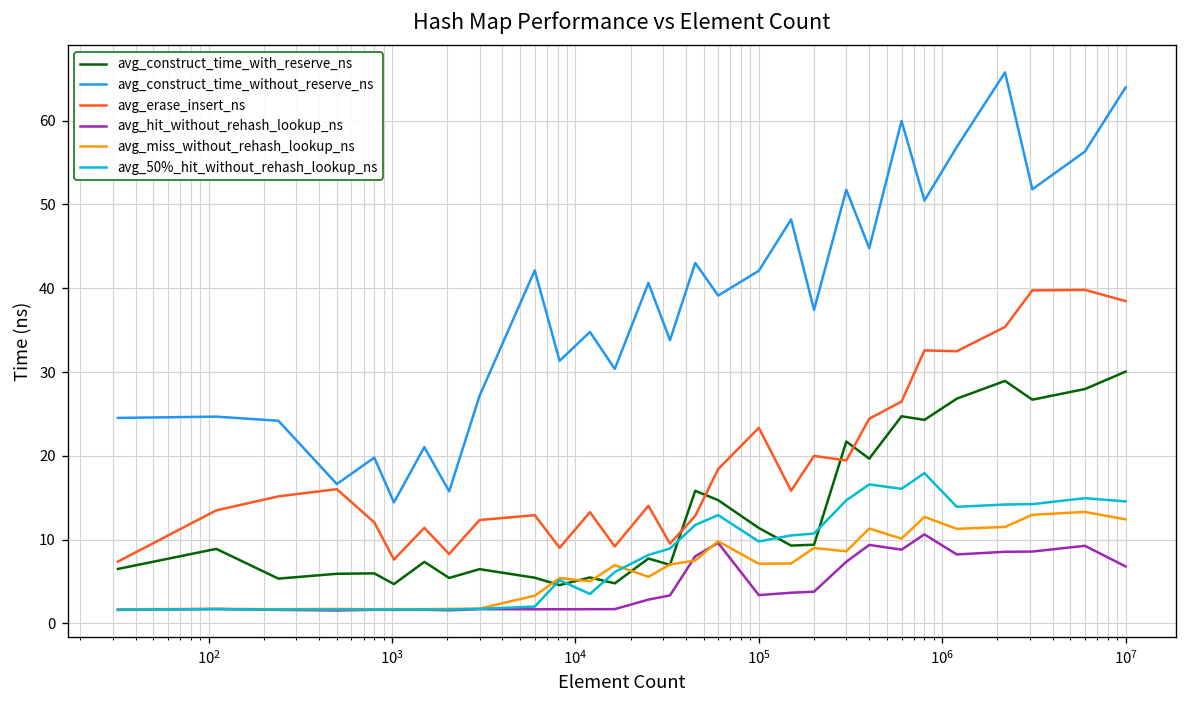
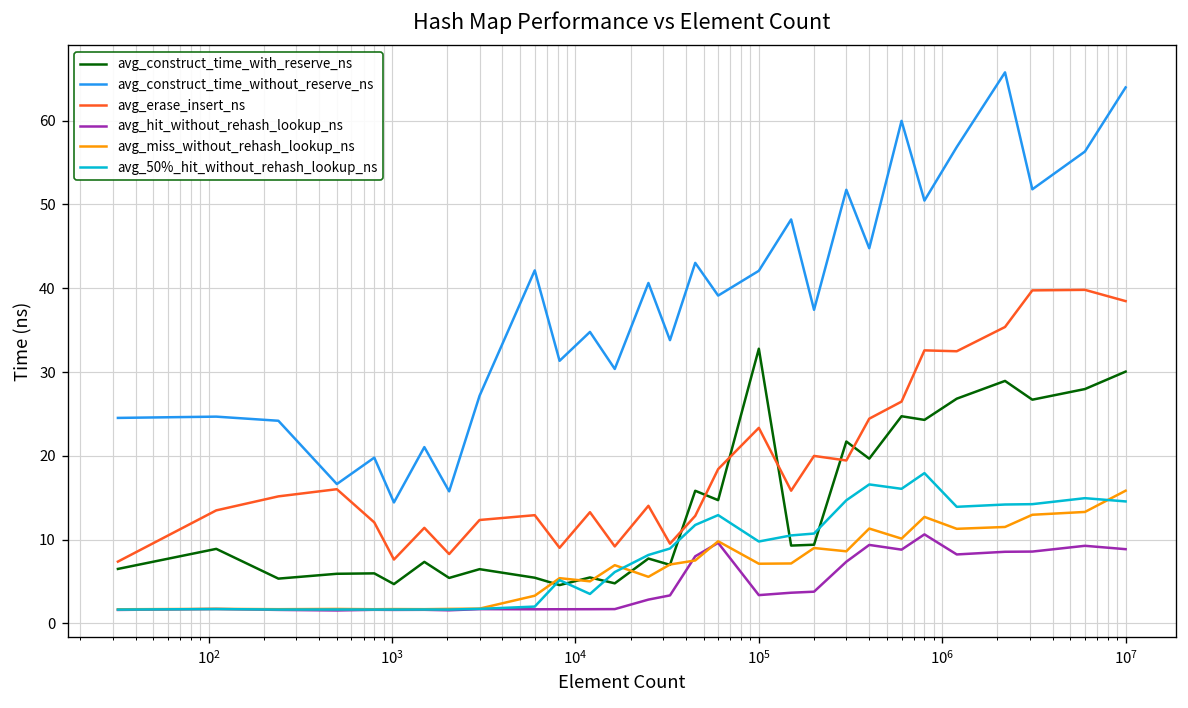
  {
    "avg_construct_time_with_reserve_ns": {
-     "10^5": 11,
+     "10^5": 33,
      "10^7": 30
    },
    "avg_erase_insert_ns": {
      "10^5": 23,
      "10^7": 38
    },
    "avg_hit_without_rehash_lookup_ns": {
      "10^5": 3,
-     "10^7": 7
+     "10^7": 9
    },
    "avg_miss_without_rehash_lookup_ns": {
      "10^5": 7,
-     "10^7": 12
+     "10^7": 16
    }
  }
